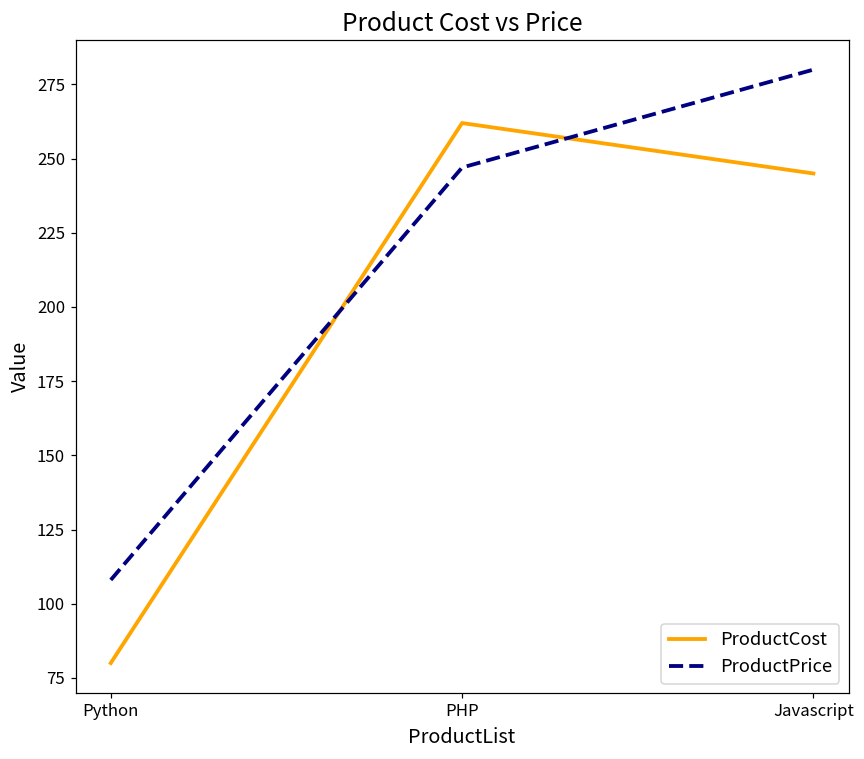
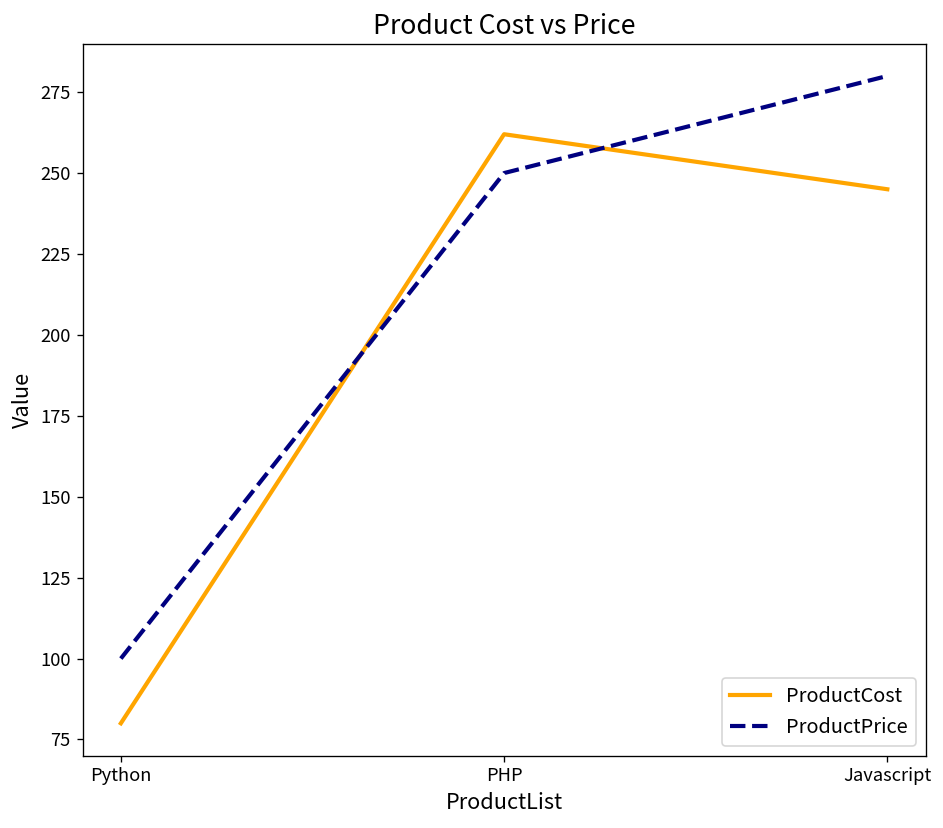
  {
    "ProductCost": {
      "Python": 80,
      "PHP": 262,
      "Javascript": 245
    },
    "ProductPrice": {
-     "Python": 108,
-     "PHP": 247,
+     "Python": 100,
+     "PHP": 250,
      "Javascript": 280
    }
  }
